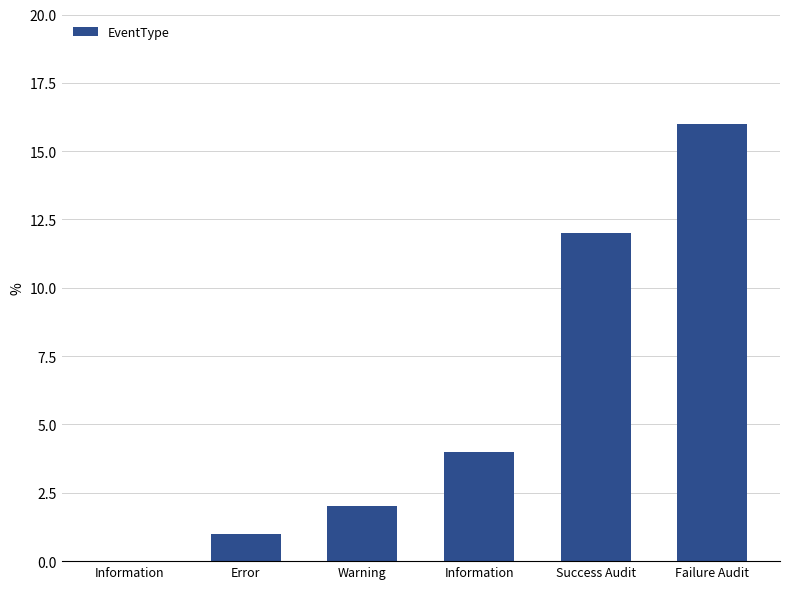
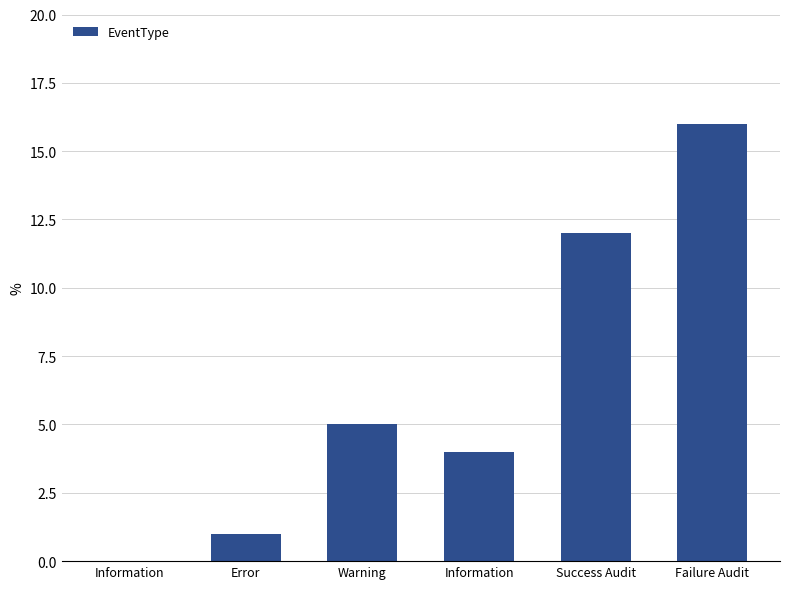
  {
    "Error": 1,
-   "Warning": 2,
+   "Warning": 5,
    "Success Audit": 12,
    "Failure Audit": 16
  }
